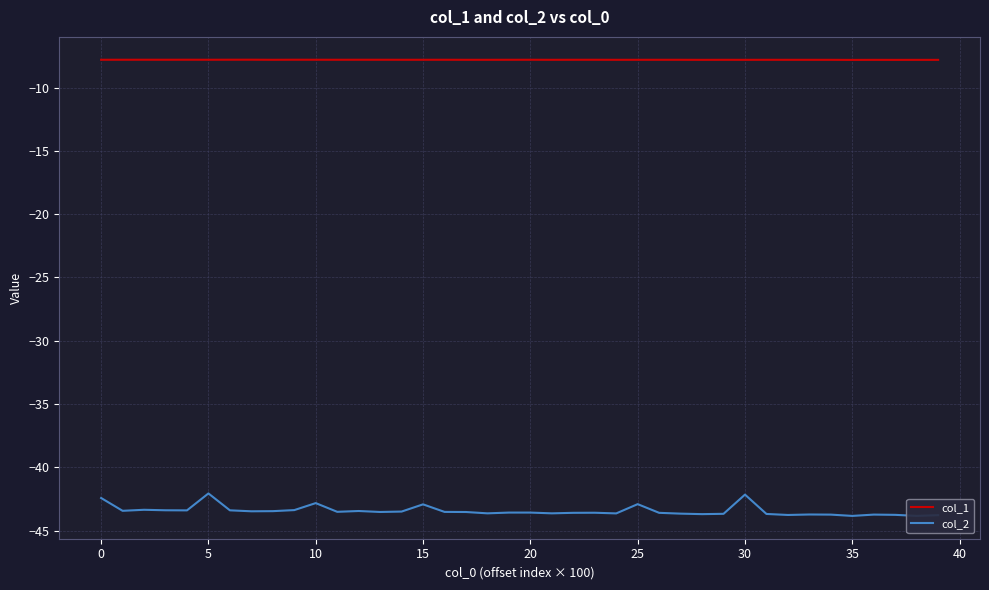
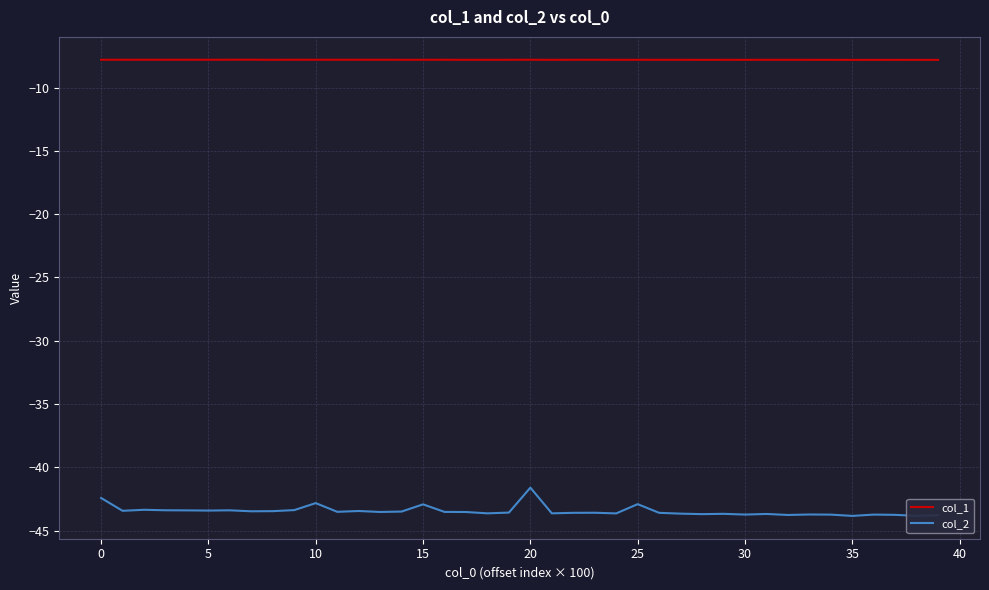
  {
    "col_1": {
      "0": -7.8,
      "5": -7.8,
      "10": -7.8,
      "15": -7.8,
      "20": -7.8,
      "25": -7.8,
      "30": -7.8,
      "35": -7.8
    },
    "col_2": {
      "0": -42.4,
-     "5": -42.1,
+     "5": -43.4,
      "10": -42.8,
      "15": -42.9,
-     "20": -43.6,
+     "20": -41.6,
      "25": -42.9,
-     "30": -42.2,
+     "30": -43.7,
      "35": -43.8
    }
  }
